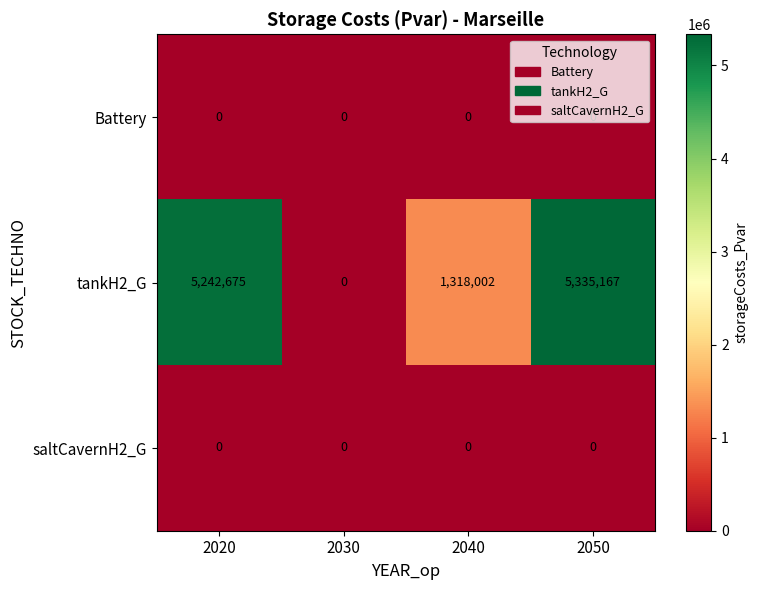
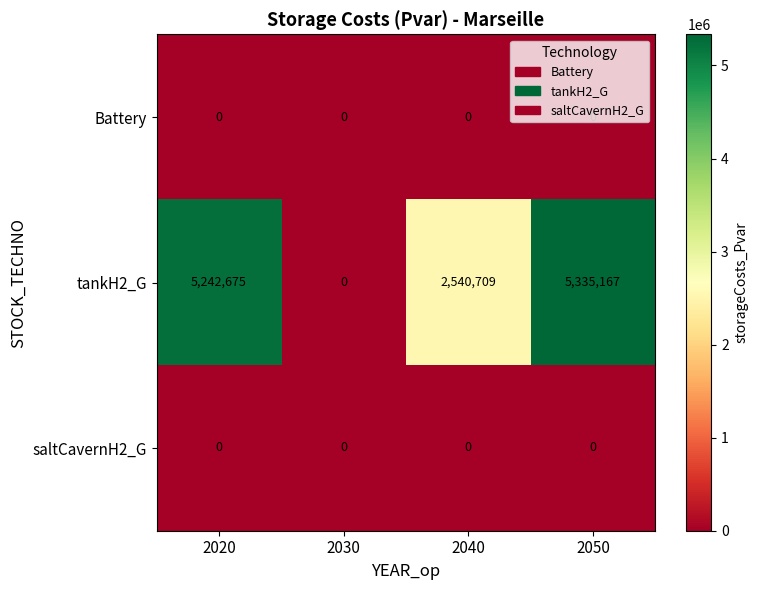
  {
    "Battery": {
      "2020": "0",
      "2030": "0",
      "2040": "0"
    },
    "tankH2_G": {
      "2020": "5,242,675",
      "2030": "0",
-     "2040": "1,318,002",
+     "2040": "2,540,709",
      "2050": "5,335,167"
    },
    "saltCavernH2_G": {
      "2020": "0",
      "2030": "0",
      "2040": "0",
      "2050": "0"
    }
  }
